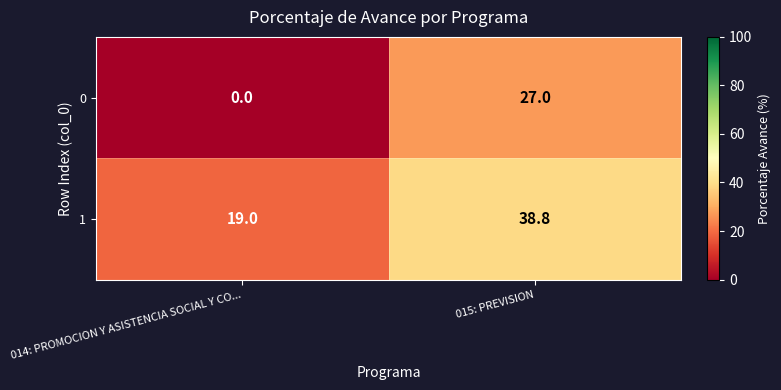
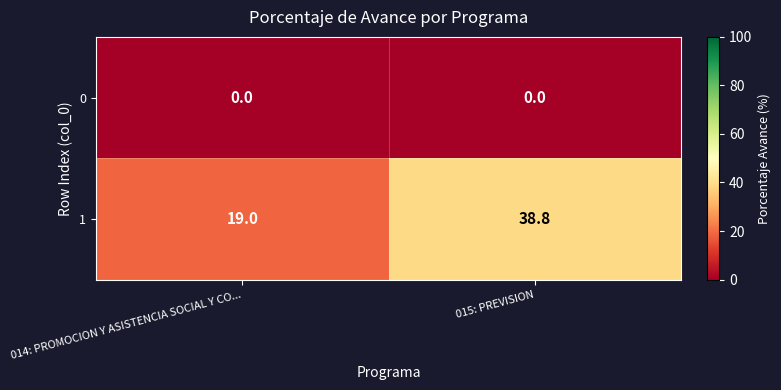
  {
    "0": {
      "014: PROMOCION Y ASISTENCIA SOCIAL Y CO...": 0.0,
-     "015: PREVISION": 27.0
+     "015: PREVISION": 0.0
    },
    "1": {
      "014: PROMOCION Y ASISTENCIA SOCIAL Y CO...": 19.0,
      "015: PREVISION": 38.8
    }
  }
